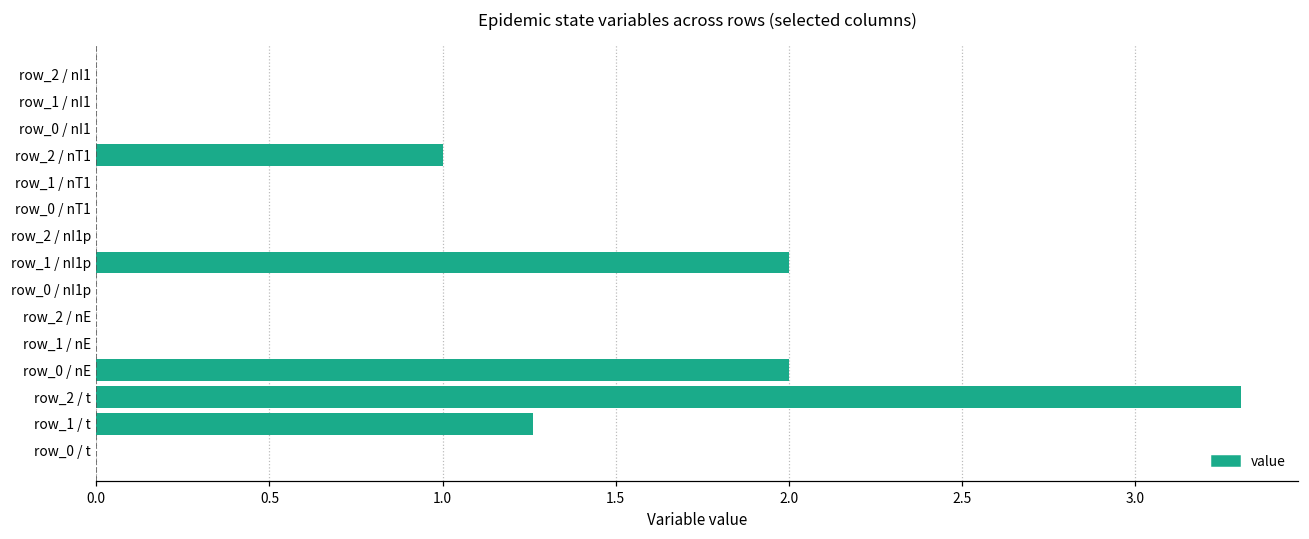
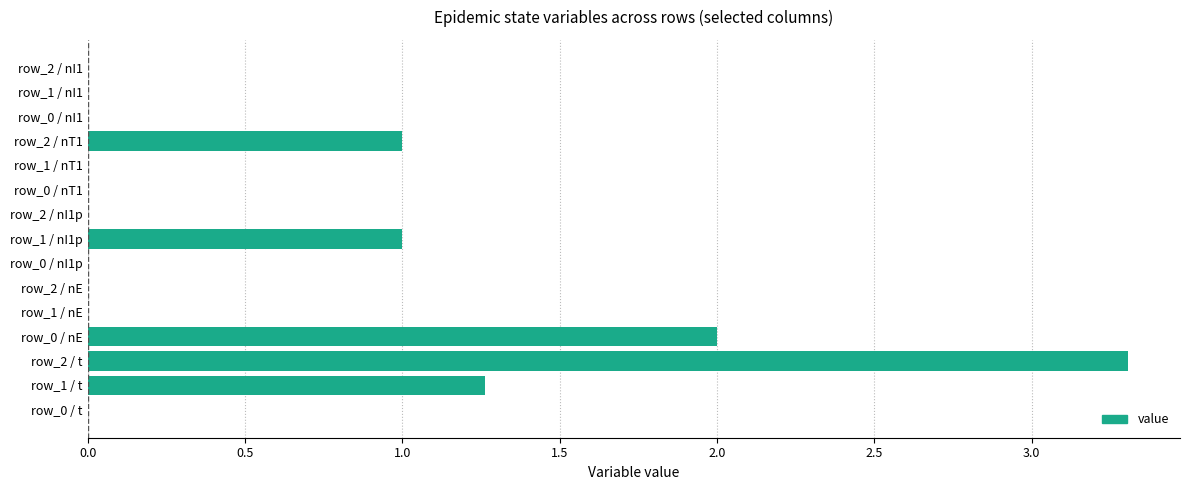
  {
    "row_2 / nI1": 0,
    "row_1 / nI1": 0,
    "row_0 / nI1": 0,
    "row_2 / nT1": 1,
    "row_1 / nT1": 0,
    "row_0 / nT1": 0,
    "row_2 / nI1p": 0,
-   "row_1 / nI1p": 2,
+   "row_1 / nI1p": 1,
    "row_0 / nI1p": 0,
    "row_2 / nE": 0,
    "row_1 / nE": 0,
    "row_0 / nE": 2,
    "row_2 / t": 3.31,
    "row_1 / t": 1.26,
    "row_0 / t": 0
  }
